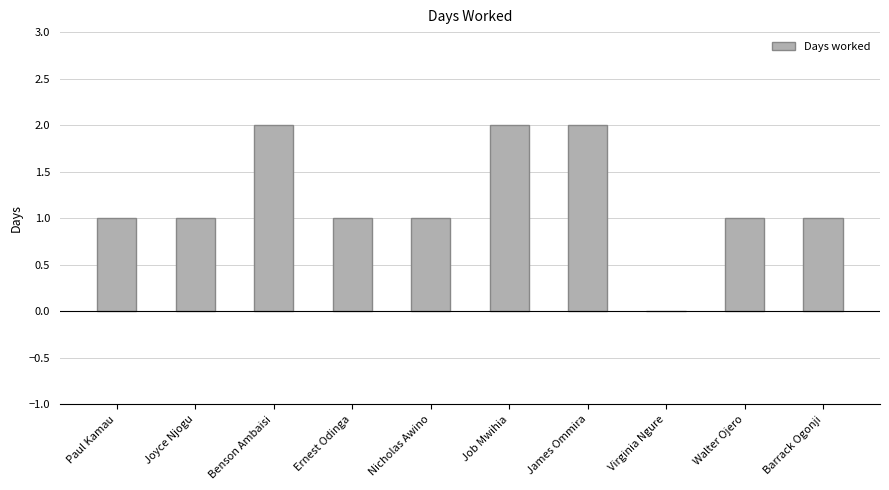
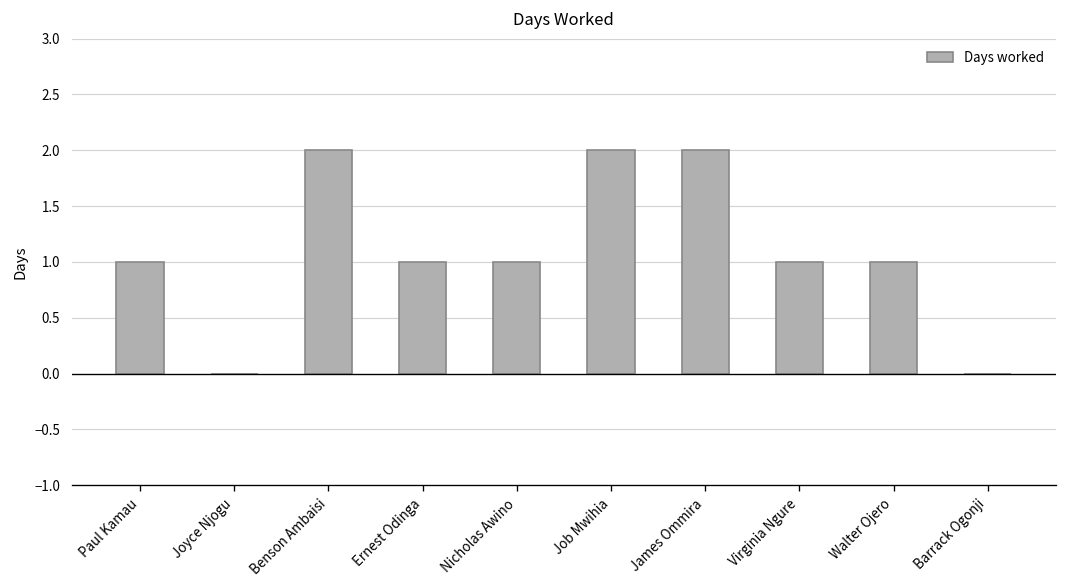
  {
    "Paul Kamau": 1,
-   "Joyce Njogu": 1,
+   "Joyce Njogu": 0,
    "Benson Ambaisi": 2,
    "Ernest Odinga": 1,
    "Nicholas Awino": 1,
    "Job Mwihia": 2,
    "James Ommira": 2,
-   "Virginia Ngure": 0,
+   "Virginia Ngure": 1,
    "Walter Ojero": 1,
-   "Barrack Ogonji": 1
+   "Barrack Ogonji": 0
  }
